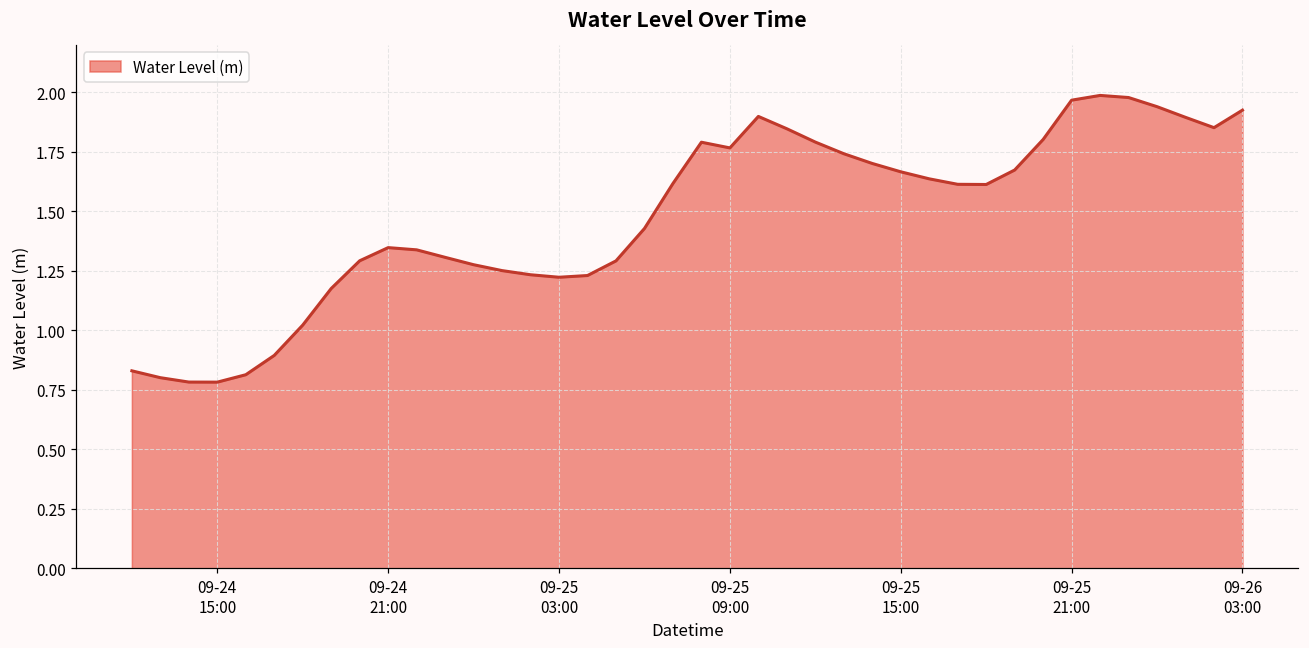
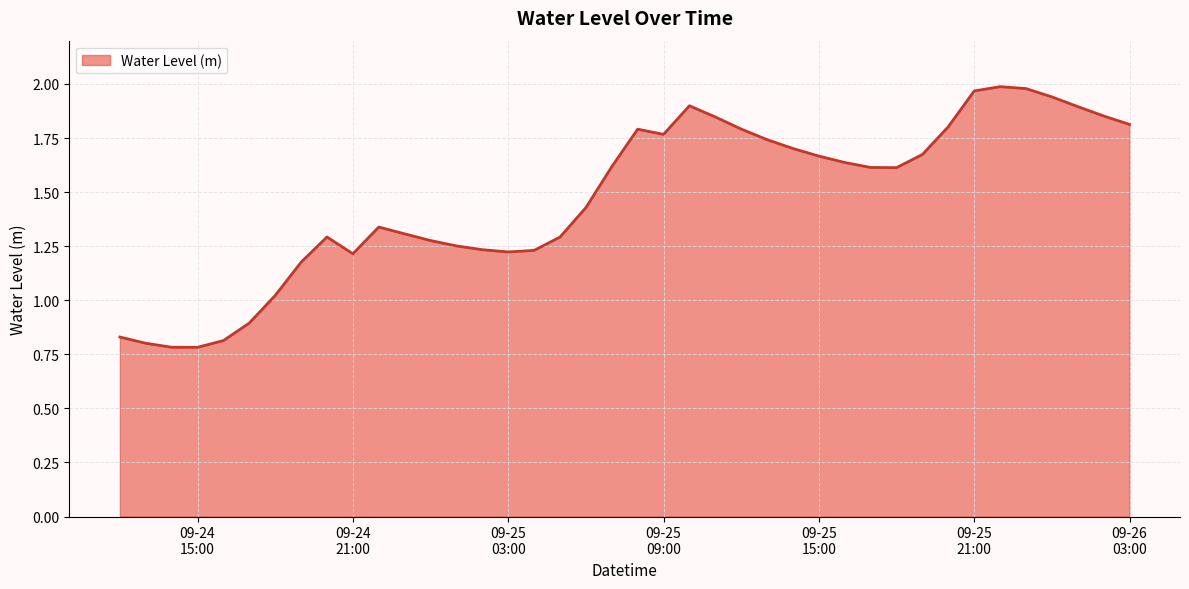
  {
    "09-24 15:00": 0.78,
-   "09-24 21:00": 1.35,
+   "09-24 21:00": 1.21,
    "09-25 03:00": 1.22,
    "09-25 09:00": 1.77,
    "09-25 15:00": 1.67,
    "09-25 21:00": 1.97,
-   "09-26 03:00": 1.93
+   "09-26 03:00": 1.81
  }
